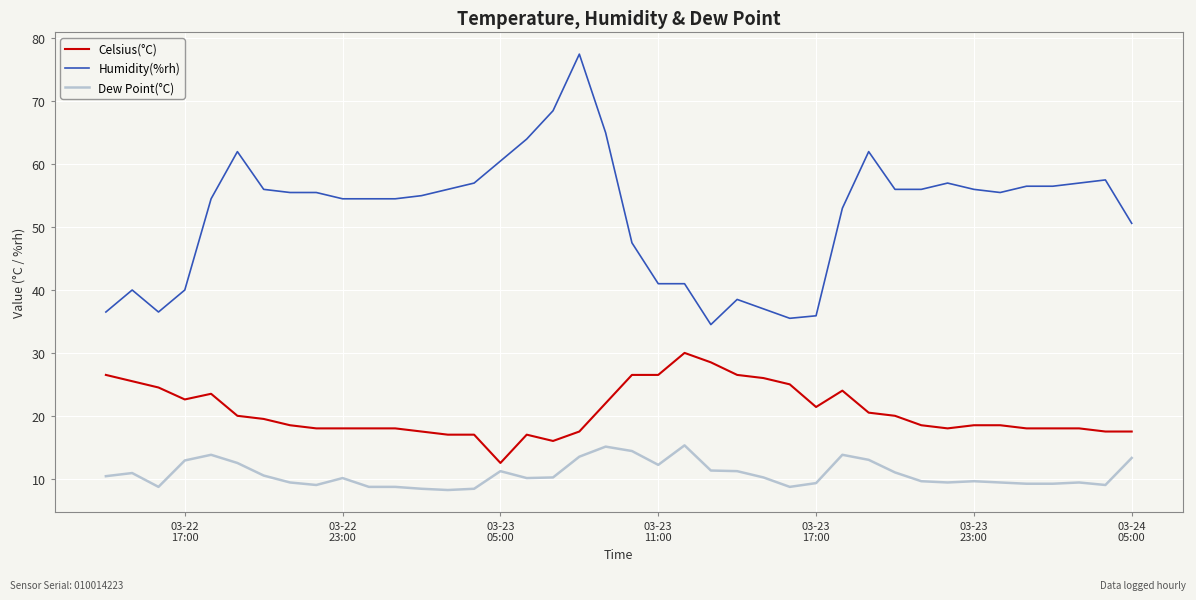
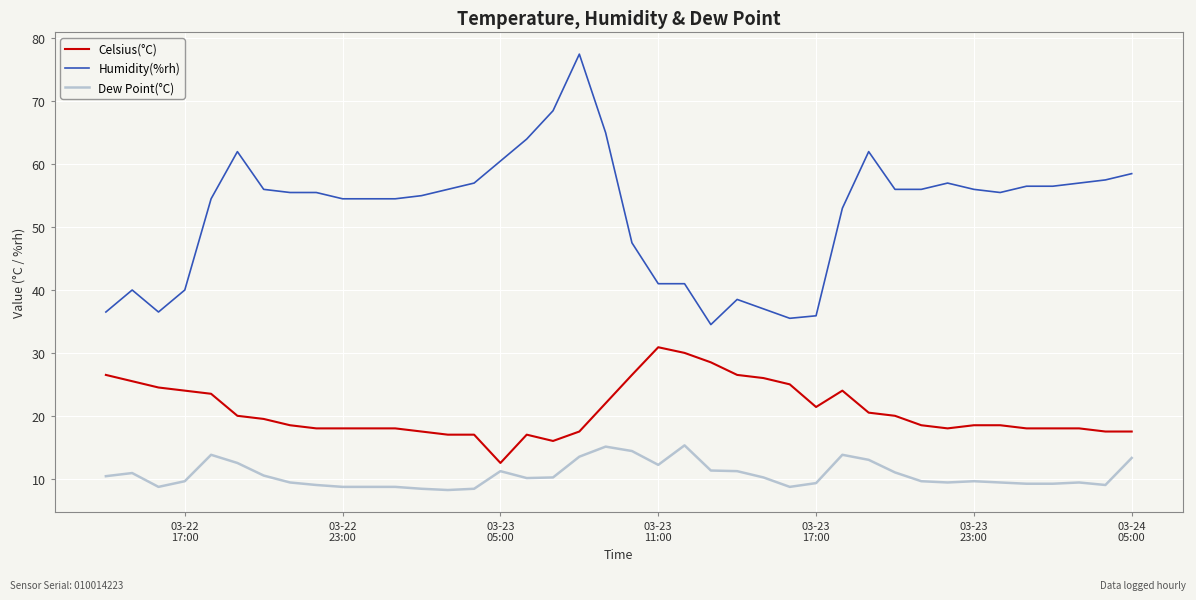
  {
    "Celsius(°C)": {
-     "03-22 17:00": 23,
+     "03-22 17:00": 24,
      "03-22 23:00": 18,
      "03-23 05:00": 13,
-     "03-23 11:00": 27,
+     "03-23 11:00": 31,
      "03-23 17:00": 21,
      "03-23 23:00": 19,
      "03-24 05:00": 18
    },
    "Humidity(%rh)": {
      "03-22 17:00": 40,
      "03-22 23:00": 55,
      "03-23 05:00": 61,
      "03-23 11:00": 41,
      "03-23 17:00": 36,
      "03-23 23:00": 56,
-     "03-24 05:00": 51
+     "03-24 05:00": 59
    },
    "Dew Point(°C)": {
-     "03-22 17:00": 13,
-     "03-22 23:00": 10,
+     "03-22 17:00": 10,
+     "03-22 23:00": 9,
      "03-23 05:00": 11,
      "03-23 11:00": 12,
      "03-23 17:00": 9,
      "03-23 23:00": 10,
      "03-24 05:00": 13
    }
  }
